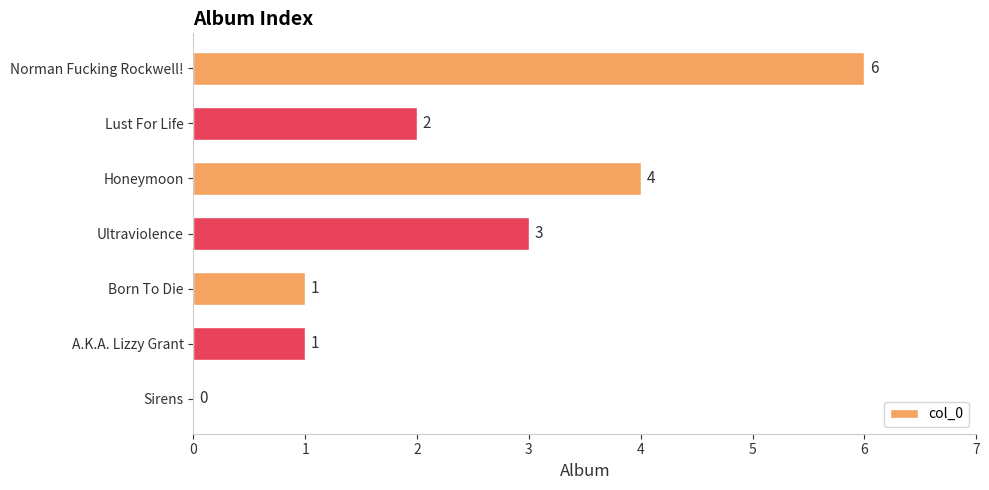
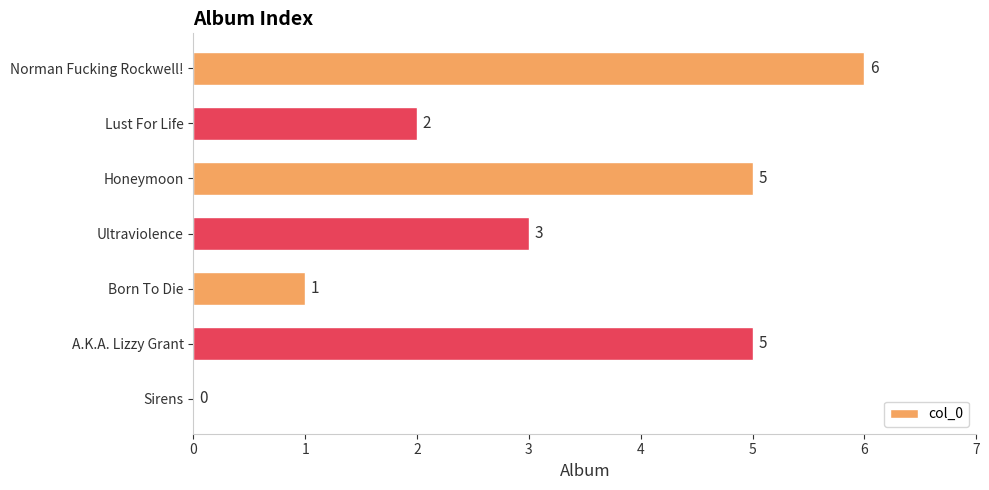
  {
    "Norman Fucking Rockwell!": 6,
    "Lust For Life": 2,
-   "Honeymoon": 4,
+   "Honeymoon": 5,
    "Ultraviolence": 3,
    "Born To Die": 1,
-   "A.K.A. Lizzy Grant": 1,
+   "A.K.A. Lizzy Grant": 5,
    "Sirens": 0
  }
